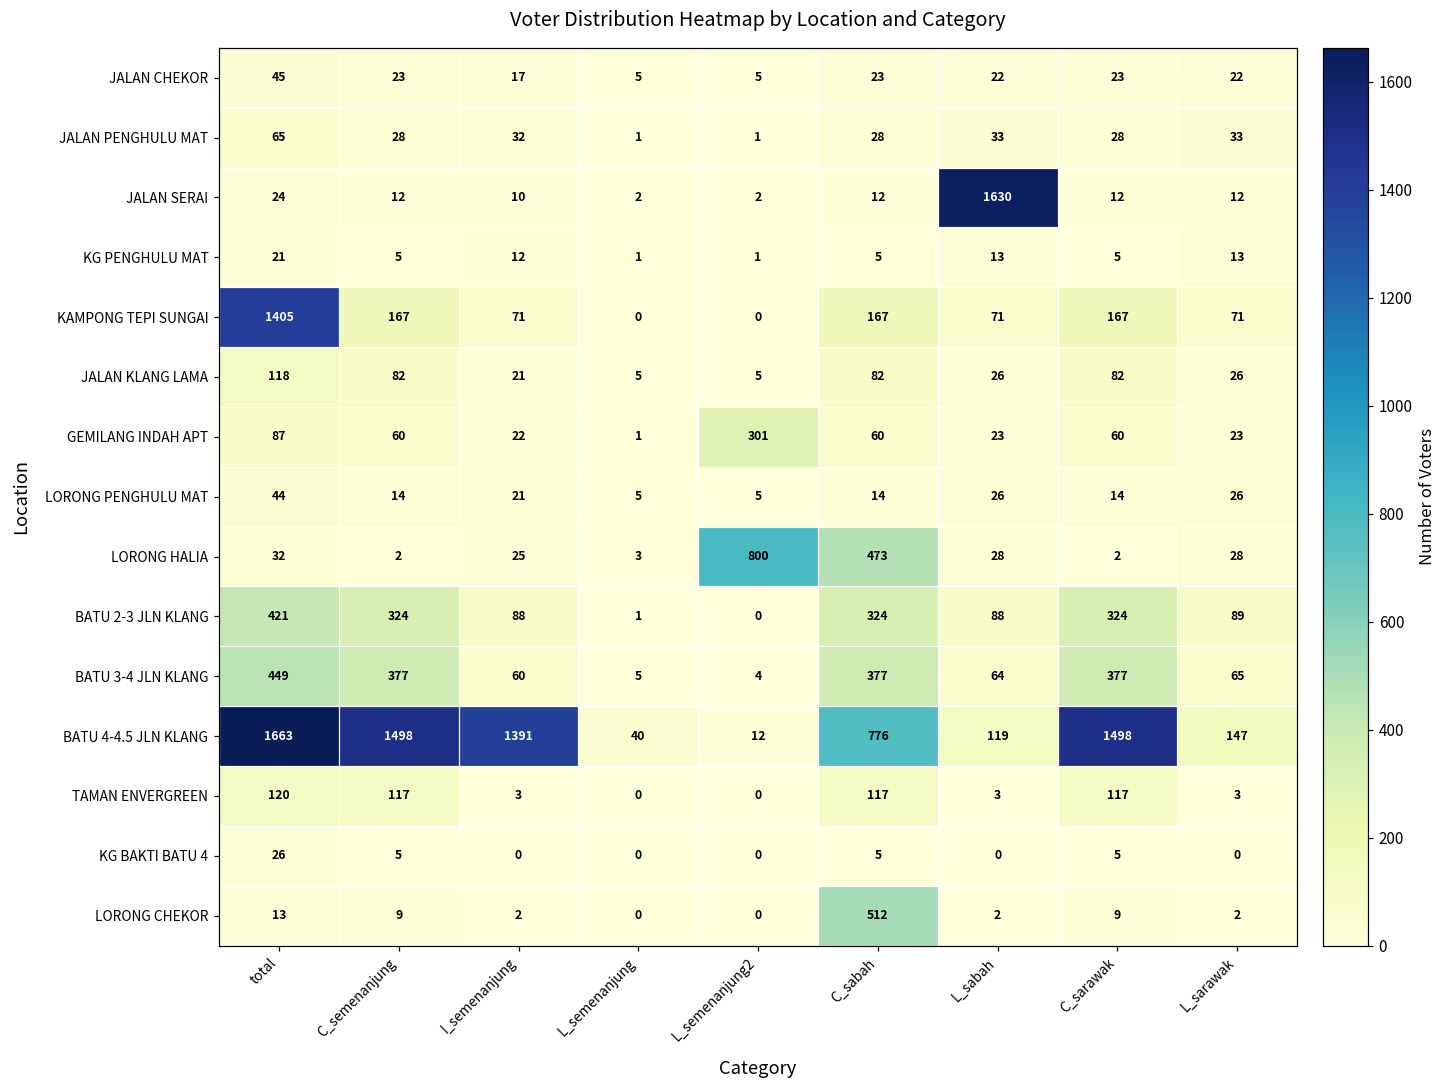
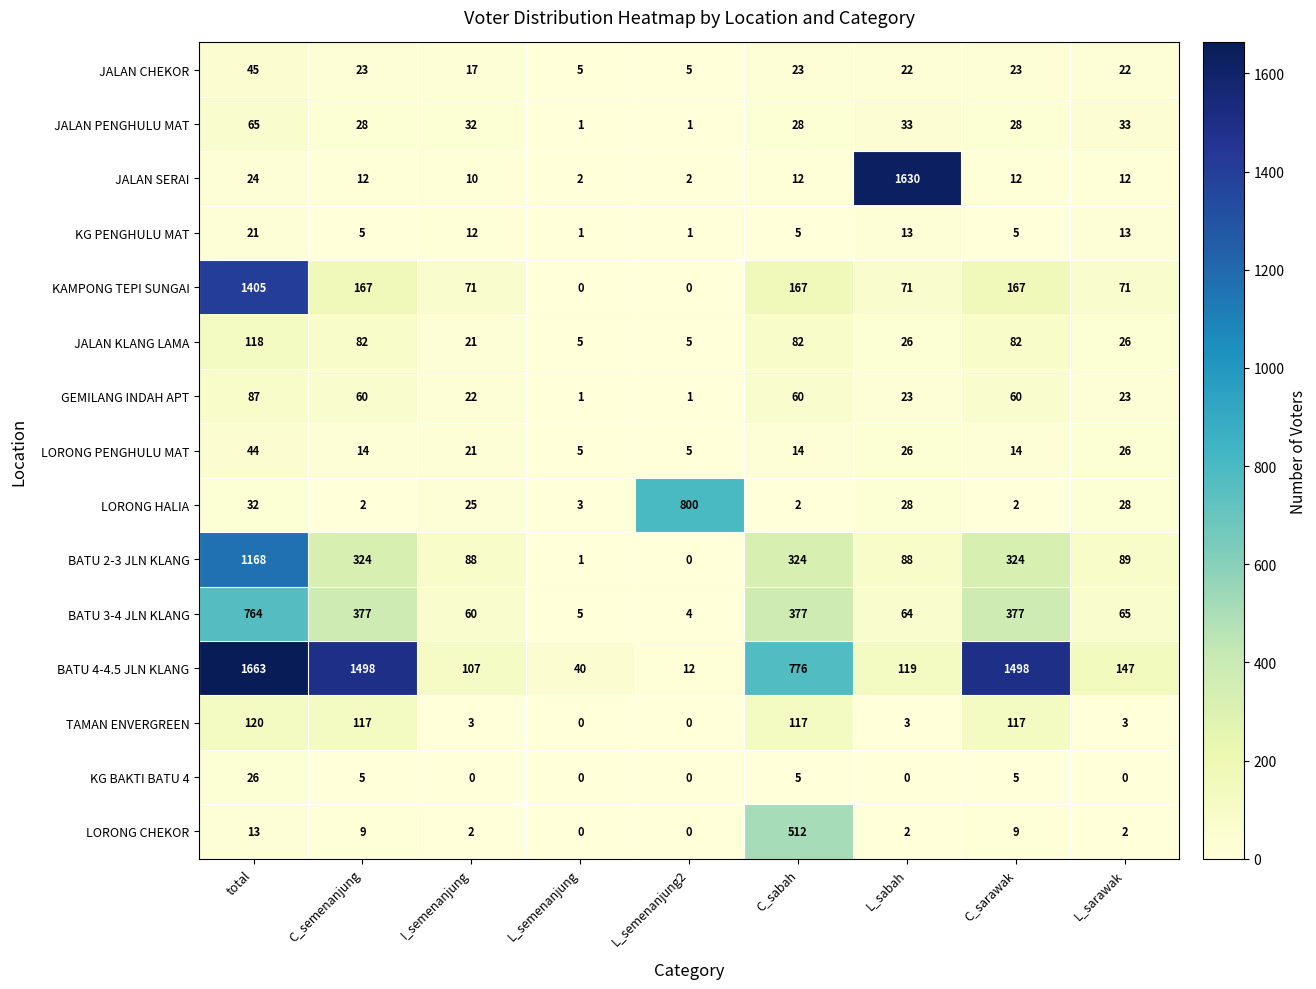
  {
    "JALAN CHEKOR": {
      "total": 45,
      "C_semenanjung": 23,
      "I_semenanjung": 17,
      "L_semenanjung": 5,
      "L_semenanjung2": 5,
      "C_sabah": 23,
      "L_sabah": 22,
      "C_sarawak": 23,
      "L_sarawak": 22
    },
    "JALAN PENGHULU MAT": {
      "total": 65,
      "C_semenanjung": 28,
      "I_semenanjung": 32,
      "L_semenanjung": 1,
      "L_semenanjung2": 1,
      "C_sabah": 28,
      "L_sabah": 33,
      "C_sarawak": 28,
      "L_sarawak": 33
    },
    "JALAN SERAI": {
      "total": 24,
      "C_semenanjung": 12,
      "I_semenanjung": 10,
      "L_semenanjung": 2,
      "L_semenanjung2": 2,
      "C_sabah": 12,
      "L_sabah": 1630,
      "C_sarawak": 12,
      "L_sarawak": 12
    },
    "KG PENGHULU MAT": {
      "total": 21,
      "C_semenanjung": 5,
      "I_semenanjung": 12,
      "L_semenanjung": 1,
      "L_semenanjung2": 1,
      "C_sabah": 5,
      "L_sabah": 13,
      "C_sarawak": 5,
      "L_sarawak": 13
    },
    "KAMPONG TEPI SUNGAI": {
      "total": 1405,
      "C_semenanjung": 167,
      "I_semenanjung": 71,
      "L_semenanjung": 0,
      "L_semenanjung2": 0,
      "C_sabah": 167,
      "L_sabah": 71,
      "C_sarawak": 167,
      "L_sarawak": 71
    },
    "JALAN KLANG LAMA": {
      "total": 118,
      "C_semenanjung": 82,
      "I_semenanjung": 21,
      "L_semenanjung": 5,
      "L_semenanjung2": 5,
      "C_sabah": 82,
      "L_sabah": 26,
      "C_sarawak": 82,
      "L_sarawak": 26
    },
    "GEMILANG INDAH APT": {
      "total": 87,
      "C_semenanjung": 60,
      "I_semenanjung": 22,
      "L_semenanjung": 1,
-     "L_semenanjung2": 301,
+     "L_semenanjung2": 1,
      "C_sabah": 60,
      "L_sabah": 23,
      "C_sarawak": 60,
      "L_sarawak": 23
    },
    "LORONG PENGHULU MAT": {
      "total": 44,
      "C_semenanjung": 14,
      "I_semenanjung": 21,
      "L_semenanjung": 5,
      "L_semenanjung2": 5,
      "C_sabah": 14,
      "L_sabah": 26,
      "C_sarawak": 14,
      "L_sarawak": 26
    },
    "LORONG HALIA": {
      "total": 32,
      "C_semenanjung": 2,
      "I_semenanjung": 25,
      "L_semenanjung": 3,
      "L_semenanjung2": 800,
-     "C_sabah": 473,
+     "C_sabah": 2,
      "L_sabah": 28,
      "C_sarawak": 2,
      "L_sarawak": 28
    },
    "BATU 2-3 JLN KLANG": {
-     "total": 421,
+     "total": 1168,
      "C_semenanjung": 324,
      "I_semenanjung": 88,
      "L_semenanjung": 1,
      "L_semenanjung2": 0,
      "C_sabah": 324,
      "L_sabah": 88,
      "C_sarawak": 324,
      "L_sarawak": 89
    },
    "BATU 3-4 JLN KLANG": {
-     "total": 449,
+     "total": 764,
      "C_semenanjung": 377,
      "I_semenanjung": 60,
      "L_semenanjung": 5,
      "L_semenanjung2": 4,
      "C_sabah": 377,
      "L_sabah": 64,
      "C_sarawak": 377,
      "L_sarawak": 65
    },
    "BATU 4-4.5 JLN KLANG": {
      "total": 1663,
      "C_semenanjung": 1498,
-     "I_semenanjung": 1391,
+     "I_semenanjung": 107,
      "L_semenanjung": 40,
      "L_semenanjung2": 12,
      "C_sabah": 776,
      "L_sabah": 119,
      "C_sarawak": 1498,
      "L_sarawak": 147
    },
    "TAMAN ENVERGREEN": {
      "total": 120,
      "C_semenanjung": 117,
      "I_semenanjung": 3,
      "L_semenanjung": 0,
      "L_semenanjung2": 0,
      "C_sabah": 117,
      "L_sabah": 3,
      "C_sarawak": 117,
      "L_sarawak": 3
    },
    "KG BAKTI BATU 4": {
      "total": 26,
      "C_semenanjung": 5,
      "I_semenanjung": 0,
      "L_semenanjung": 0,
      "L_semenanjung2": 0,
      "C_sabah": 5,
      "L_sabah": 0,
      "C_sarawak": 5,
      "L_sarawak": 0
    },
    "LORONG CHEKOR": {
      "total": 13,
      "C_semenanjung": 9,
      "I_semenanjung": 2,
      "L_semenanjung": 0,
      "L_semenanjung2": 0,
      "C_sabah": 512,
      "L_sabah": 2,
      "C_sarawak": 9,
      "L_sarawak": 2
    }
  }
